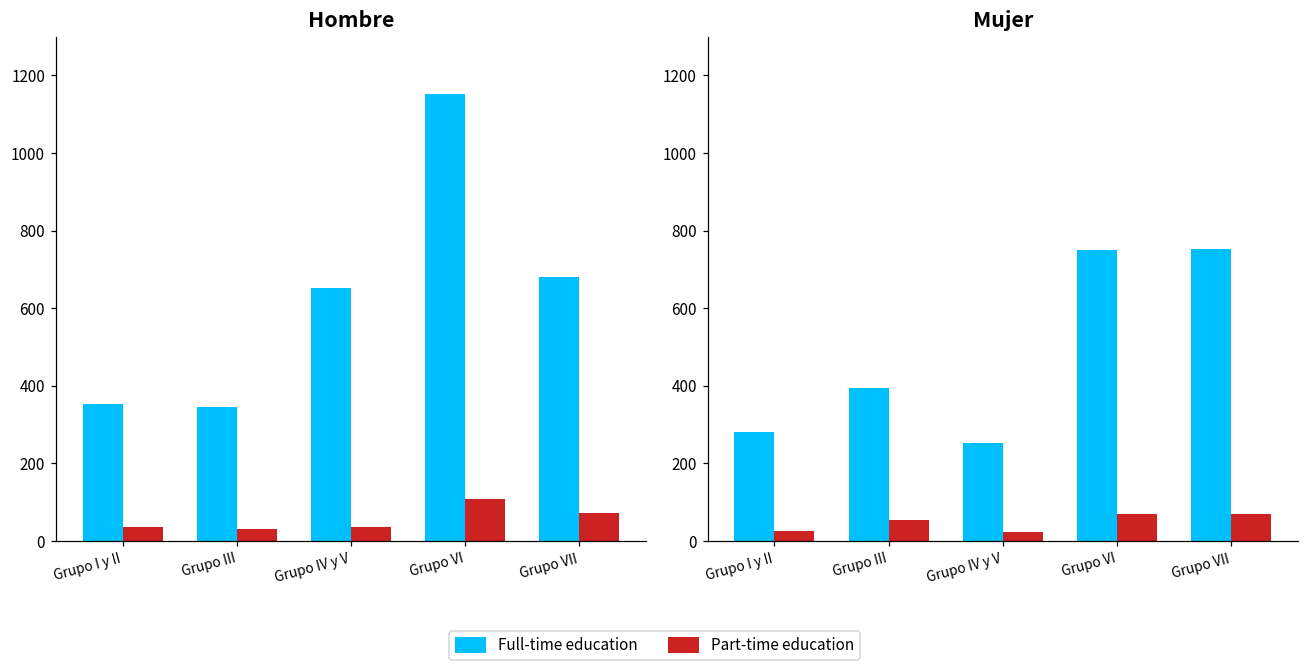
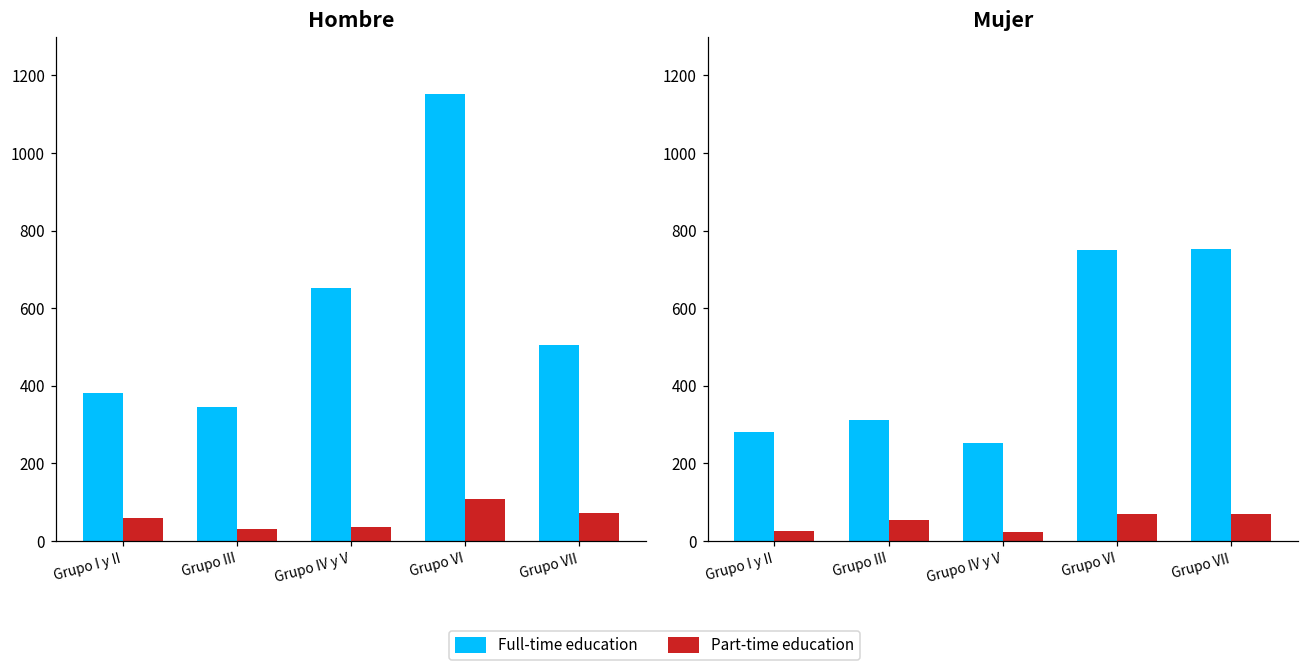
  {
    "Hombre": {
      "Full-time education": {
-       "Grupo I y II": 350,
+       "Grupo I y II": 380,
        "Grupo III": 350,
        "Grupo IV y V": 650,
        "Grupo VI": 1150,
-       "Grupo VII": 680
+       "Grupo VII": 500
      },
      "Part-time education": {
-       "Grupo I y II": 40,
+       "Grupo I y II": 60,
        "Grupo III": 30,
        "Grupo IV y V": 40,
        "Grupo VI": 110,
        "Grupo VII": 70
      }
    },
    "Mujer": {
      "Full-time education": {
        "Grupo I y II": 280,
-       "Grupo III": 390,
+       "Grupo III": 310,
        "Grupo IV y V": 250,
        "Grupo VI": 750,
        "Grupo VII": 750
      },
      "Part-time education": {
        "Grupo I y II": 30,
        "Grupo III": 50,
        "Grupo IV y V": 20,
        "Grupo VI": 70,
        "Grupo VII": 70
      }
    }
  }
